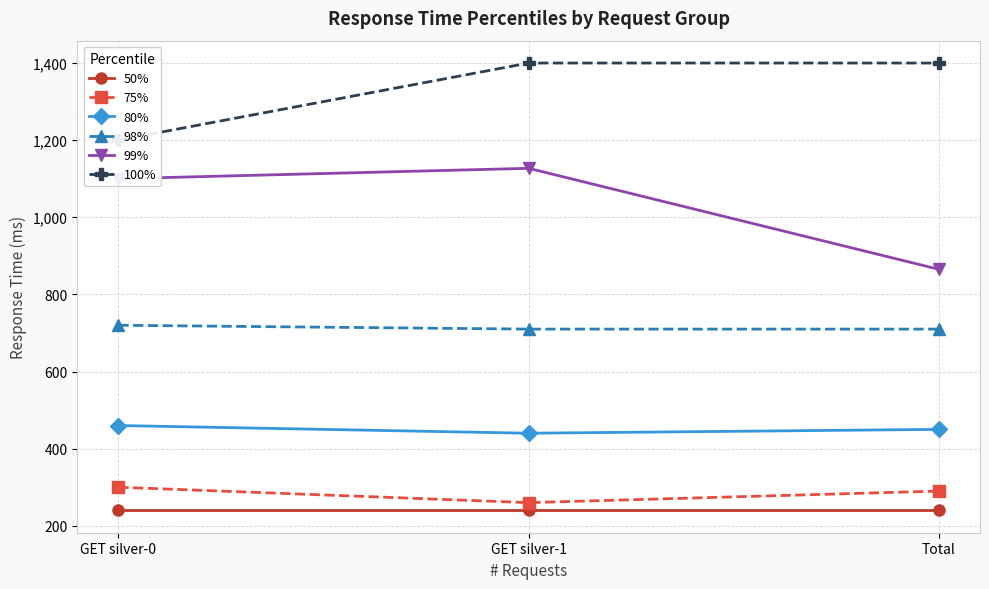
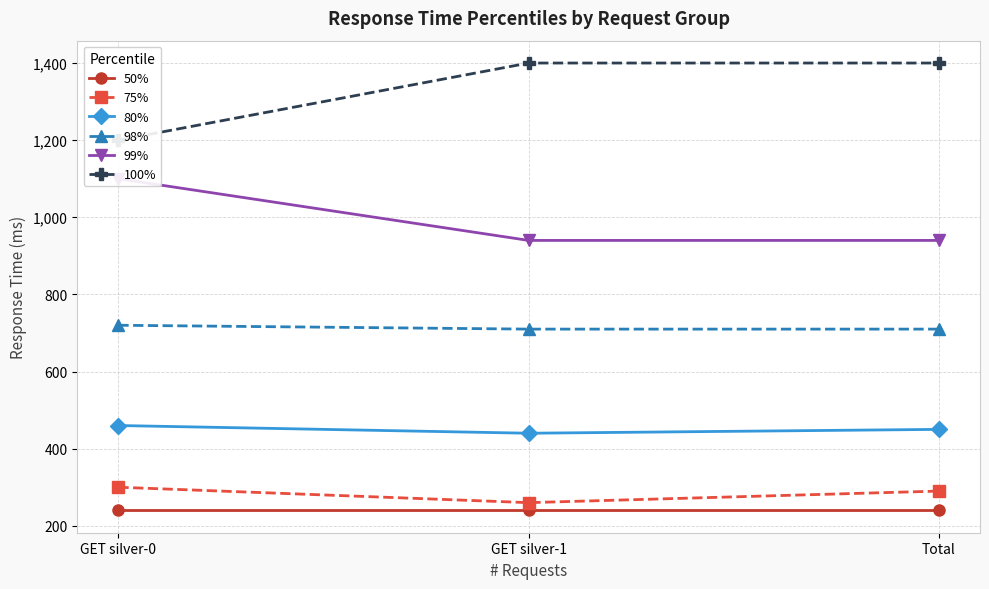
  {
    "99%": {
-     "GET silver-1": "1,130",
-     "Total": "870"
+     "GET silver-1": "940",
+     "Total": "940"
    },
    "100%": {
      "GET silver-1": "1,400",
      "Total": "1,400"
    }
  }
